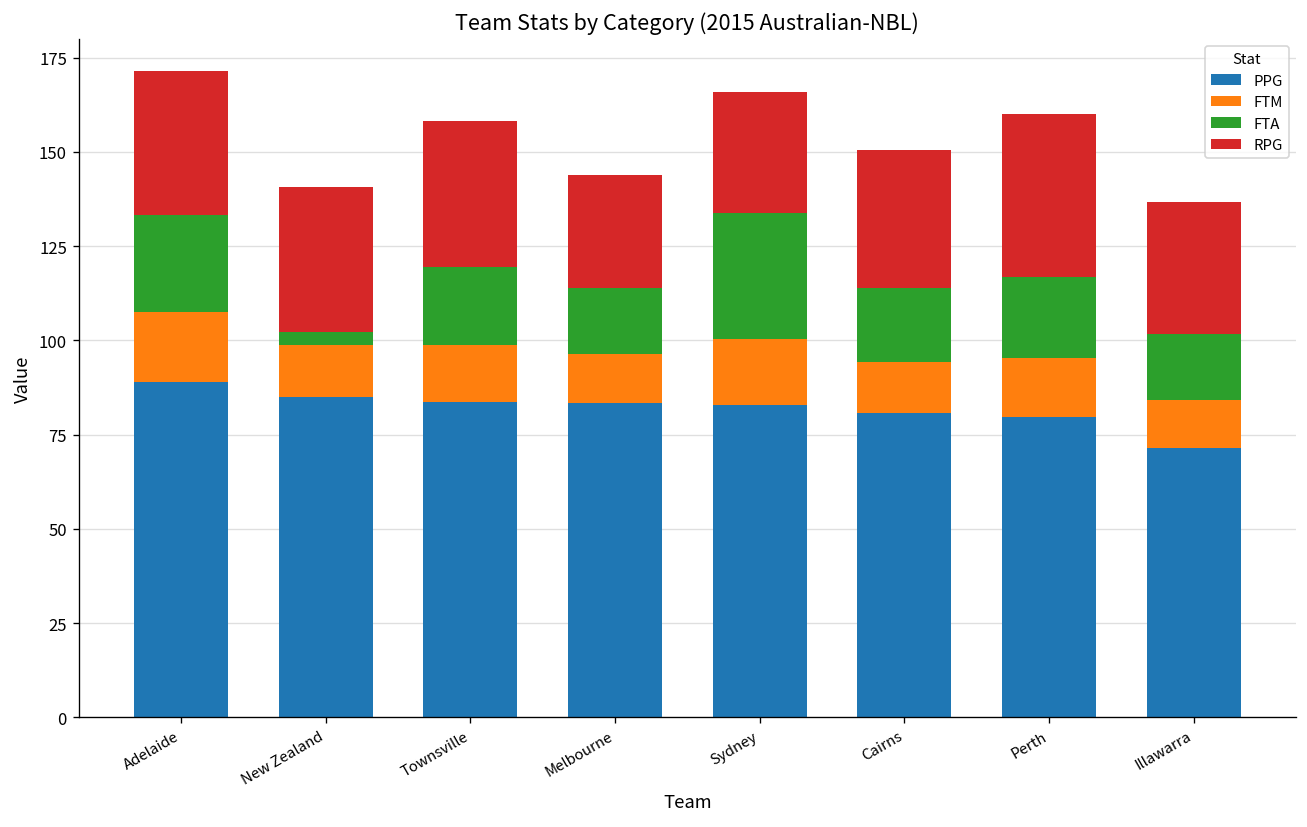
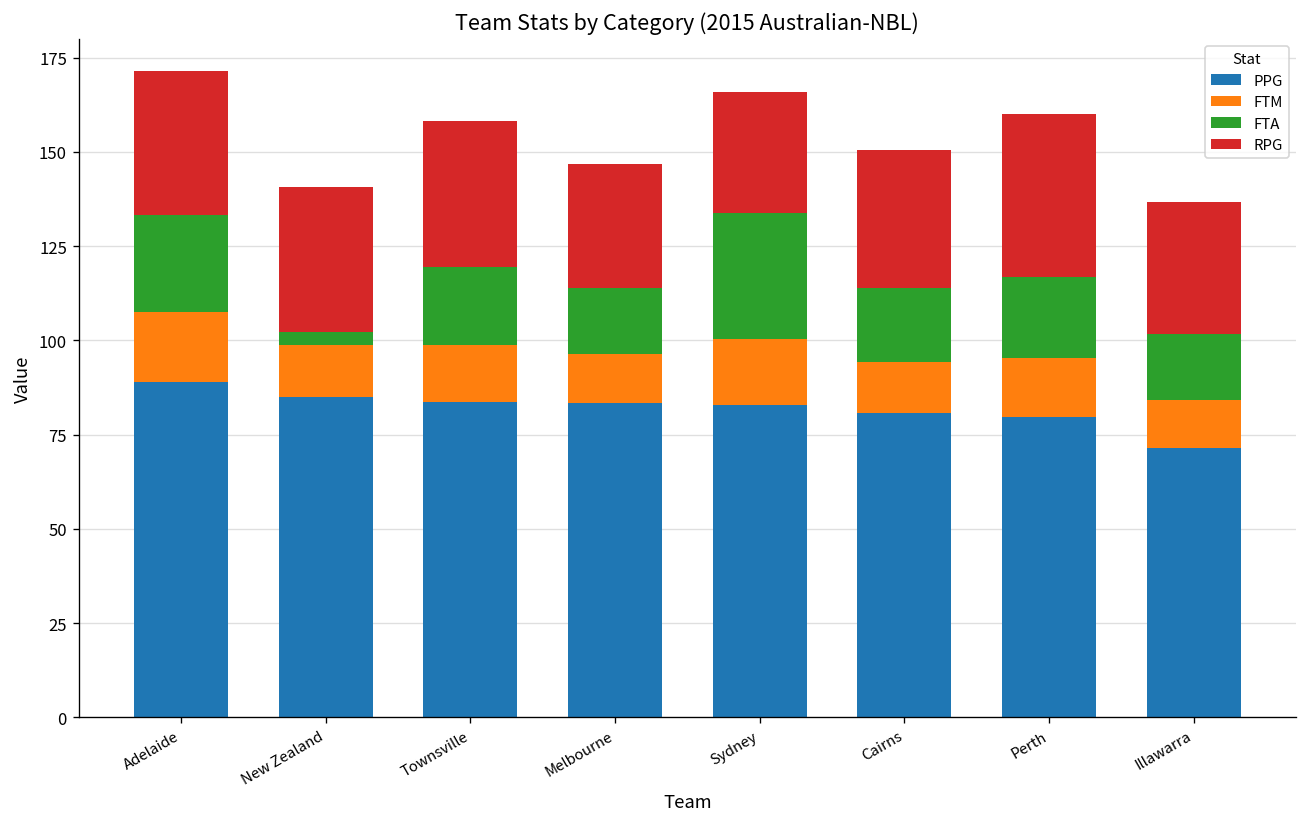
  {
    "PPG": {
      "Adelaide": 89,
      "New Zealand": 85,
      "Townsville": 84,
      "Melbourne": 83,
      "Sydney": 83,
      "Cairns": 81,
      "Perth": 80,
      "Illawarra": 72
    },
    "FTM": {
      "Adelaide": 19,
      "New Zealand": 14,
      "Townsville": 15,
      "Melbourne": 13,
      "Sydney": 17,
      "Cairns": 14,
      "Perth": 16,
      "Illawarra": 13
    },
    "FTA": {
      "Adelaide": 26,
      "New Zealand": 3,
      "Townsville": 21,
      "Melbourne": 18,
      "Sydney": 34,
      "Cairns": 20,
      "Perth": 22,
      "Illawarra": 17
    },
    "RPG": {
      "Adelaide": 38,
      "New Zealand": 38,
      "Townsville": 39,
-     "Melbourne": 30,
+     "Melbourne": 33,
      "Sydney": 32,
      "Cairns": 37,
      "Perth": 43,
      "Illawarra": 35
    }
  }
